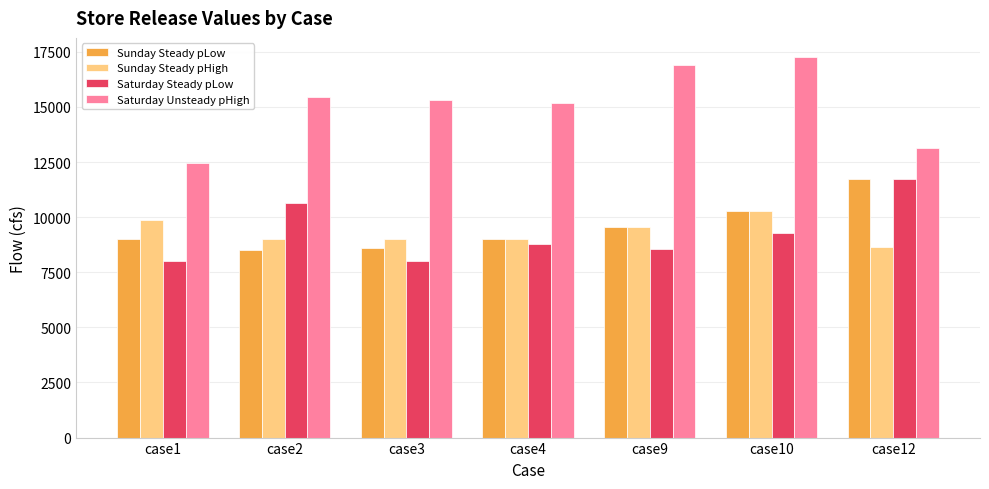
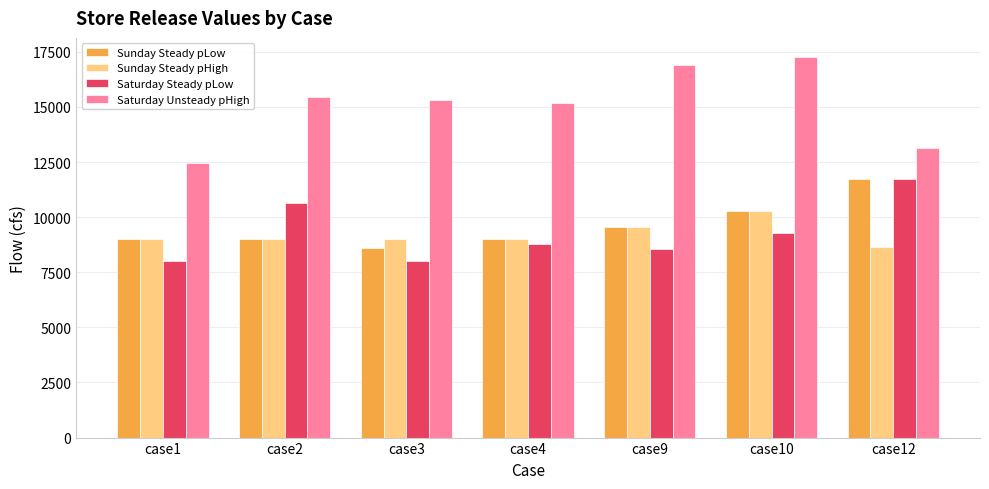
  {
    "Sunday Steady pLow": {
      "case1": 9000,
-     "case2": 8500,
+     "case2": 9000,
      "case3": 8600,
      "case4": 9000,
      "case9": 9500,
      "case10": 10300,
      "case12": 11700
    },
    "Sunday Steady pHigh": {
-     "case1": 9900,
+     "case1": 9000,
      "case2": 9000,
      "case3": 9000,
      "case4": 9000,
      "case9": 9500,
      "case10": 10300,
      "case12": 8600
    },
    "Saturday Steady pLow": {
      "case1": 8000,
      "case2": 10600,
      "case3": 8000,
      "case4": 8800,
      "case9": 8500,
      "case10": 9300,
      "case12": 11700
    },
    "Saturday Unsteady pHigh": {
      "case1": 12500,
      "case2": 15500,
      "case3": 15300,
      "case4": 15200,
      "case9": 16900,
      "case10": 17300,
      "case12": 13200
    }
  }
